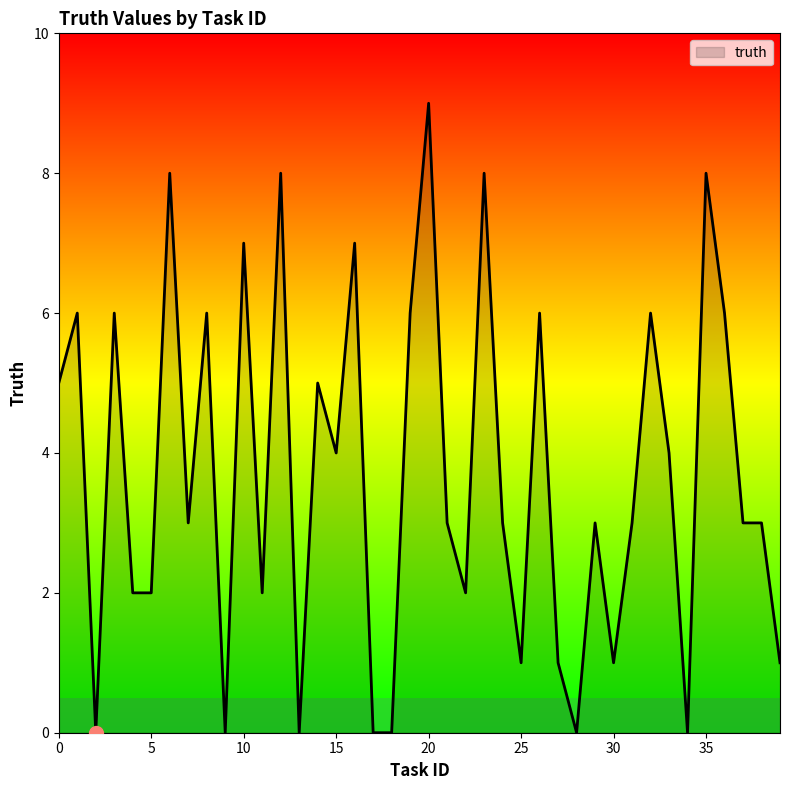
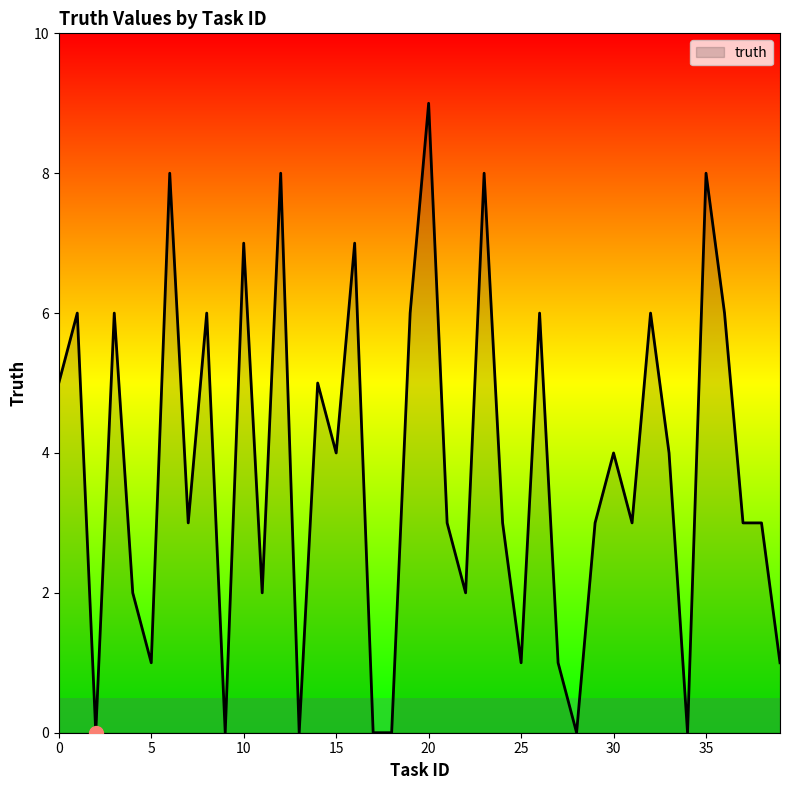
  {
    "truth": {
      "0": 5,
-     "5": 2,
+     "5": 1,
      "10": 7,
      "15": 4,
      "20": 9,
      "25": 1,
-     "30": 1,
+     "30": 4,
      "35": 8
    }
  }
